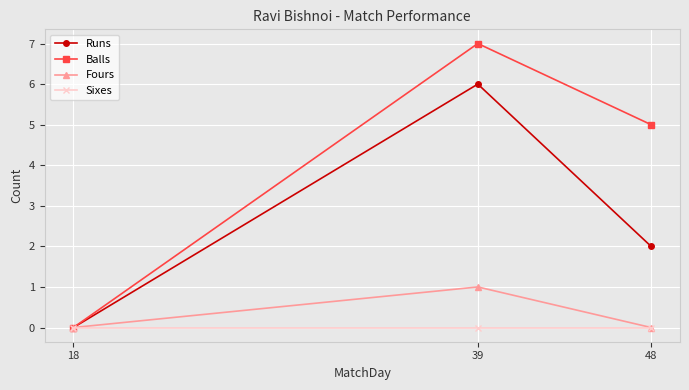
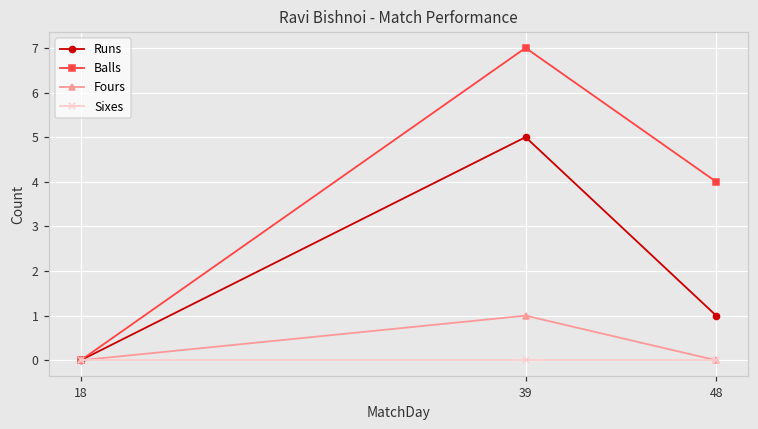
  {
    "Runs": {
-     "39": 6,
-     "48": 2
+     "39": 5,
+     "48": 1
    },
    "Balls": {
      "39": 7,
-     "48": 5
+     "48": 4
    },
    "Fours": {
      "39": 1
    },
    "Sixes": {
      "39": 0
    }
  }
